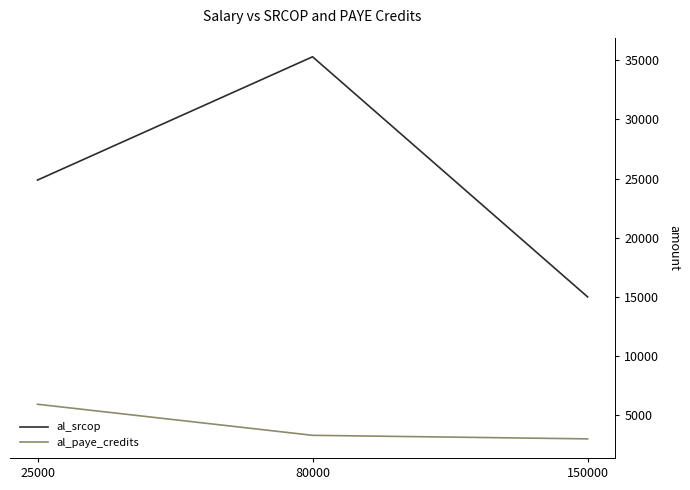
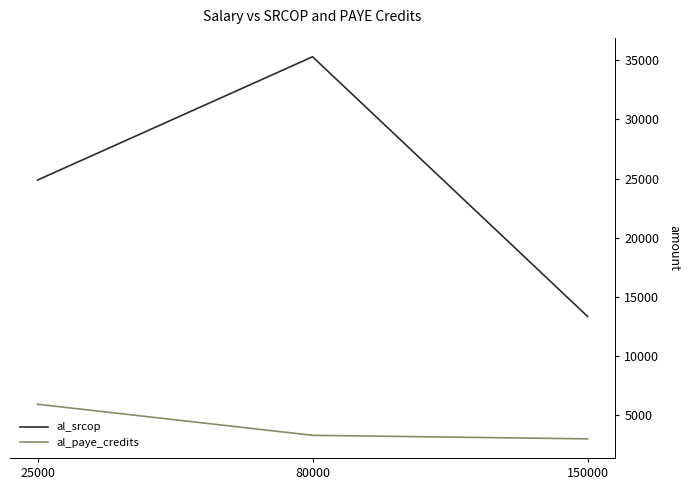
  {
    "al_srcop": {
      "25000": 24900,
      "80000": 35300,
-     "150000": 15000
+     "150000": 13300
    },
    "al_paye_credits": {
      "25000": 5900,
      "80000": 3300,
      "150000": 3000
    }
  }
